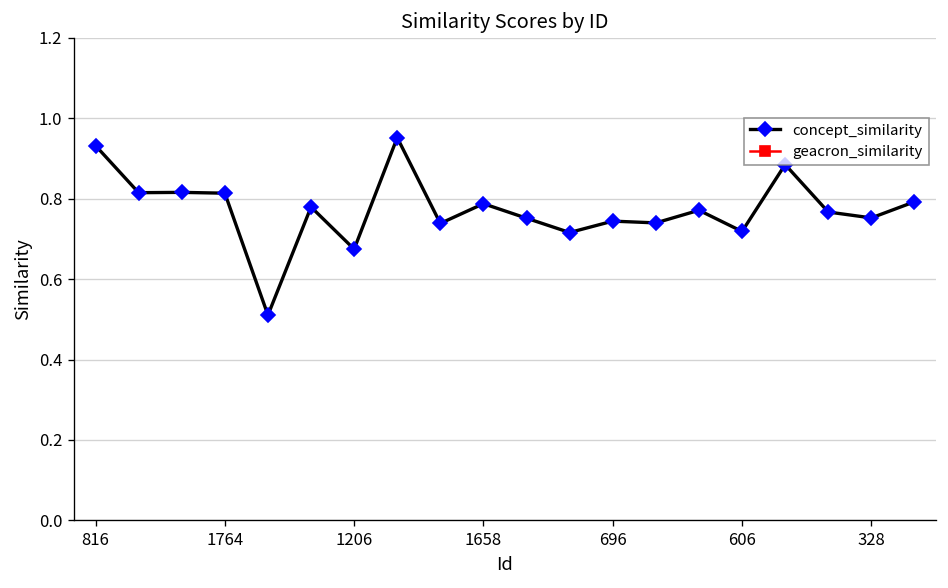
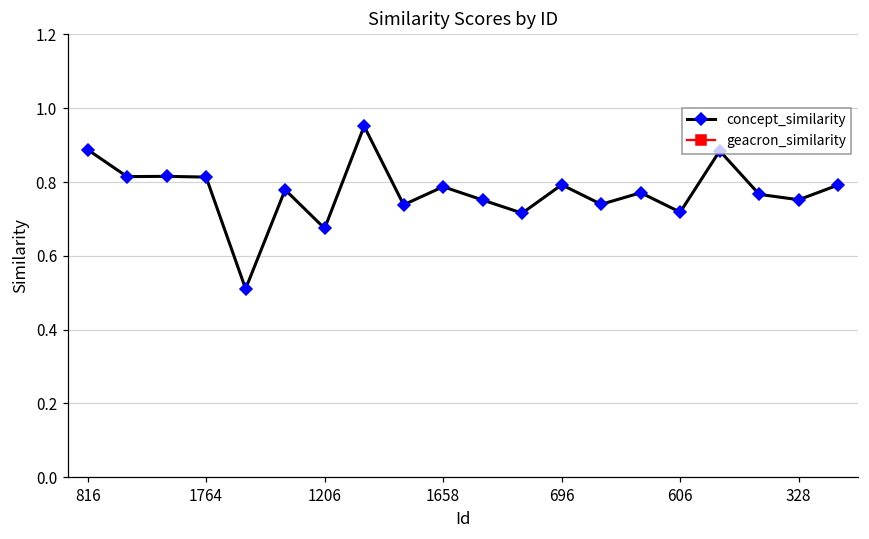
  {
-   "816": 0.93,
+   "816": 0.89,
    "1764": 0.81,
    "1206": 0.67,
    "1658": 0.79,
-   "696": 0.74,
+   "696": 0.79,
    "606": 0.72,
    "328": 0.75
  }
